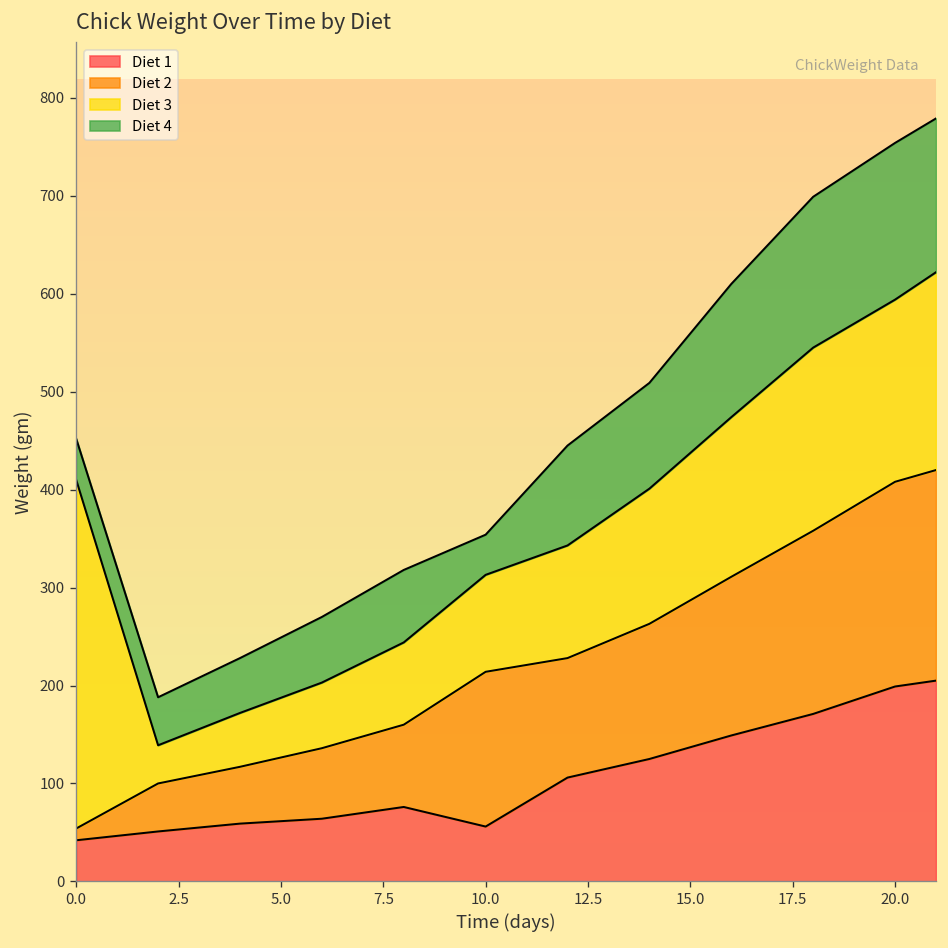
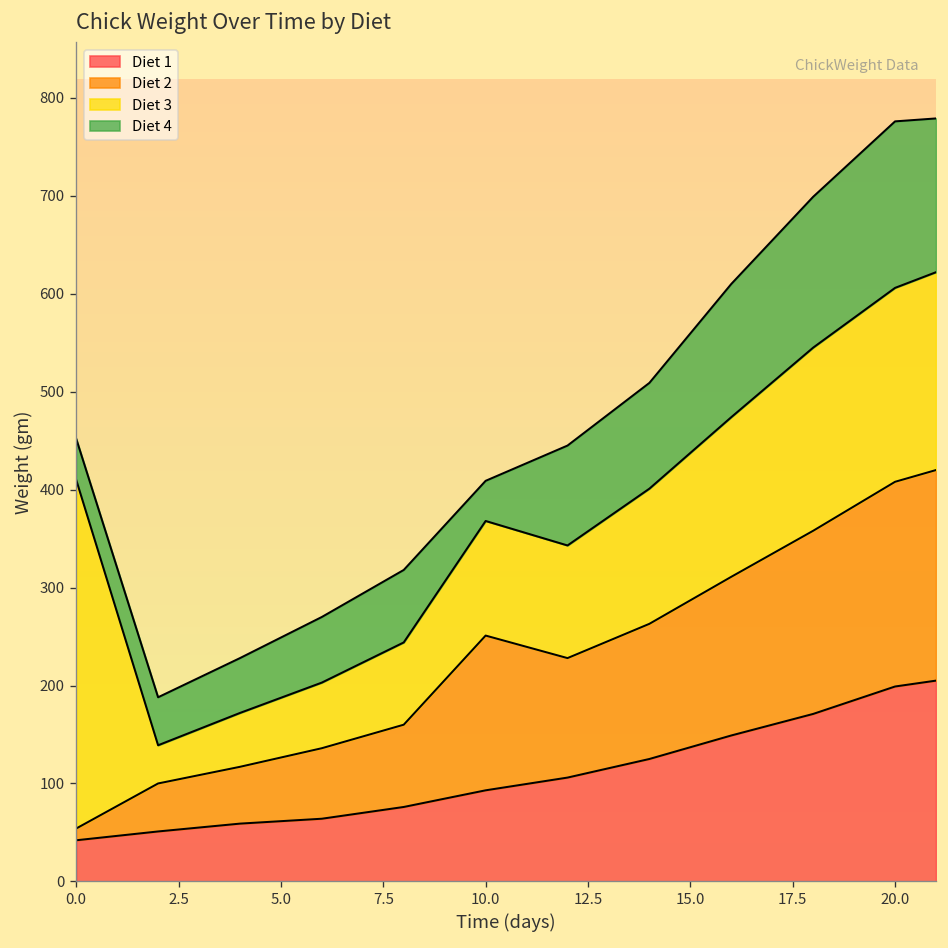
  {
    "Diet 1": {
      "0.0": 40,
-     "10.0": 60,
+     "10.0": 90,
      "20.0": 200
    },
    "Diet 2": {
      "0.0": 10,
      "10.0": 160,
      "20.0": 210
    },
    "Diet 3": {
      "0.0": 360,
-     "10.0": 100,
-     "20.0": 190
+     "10.0": 120,
+     "20.0": 200
    },
    "Diet 4": {
      "0.0": 40,
      "10.0": 40,
-     "20.0": 160
+     "20.0": 170
    }
  }
